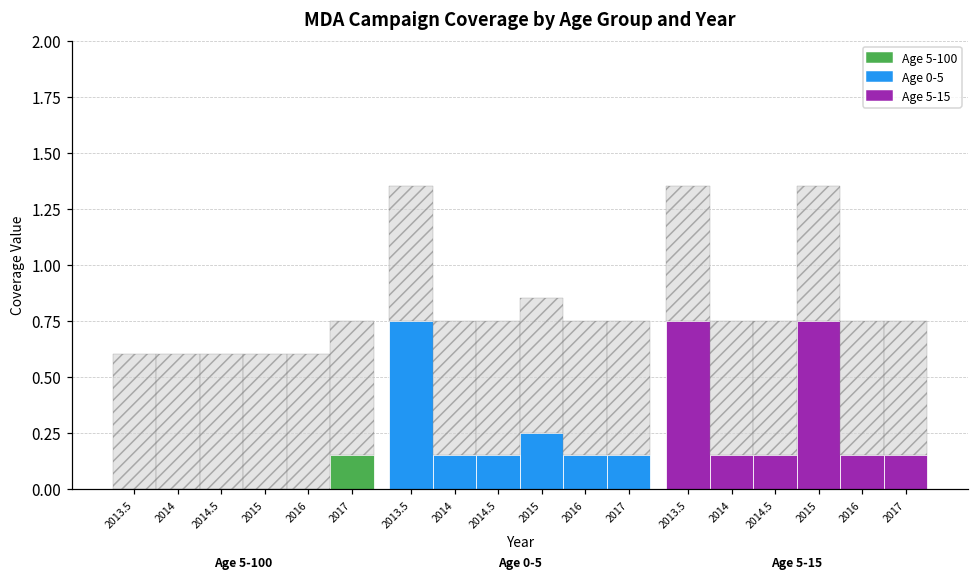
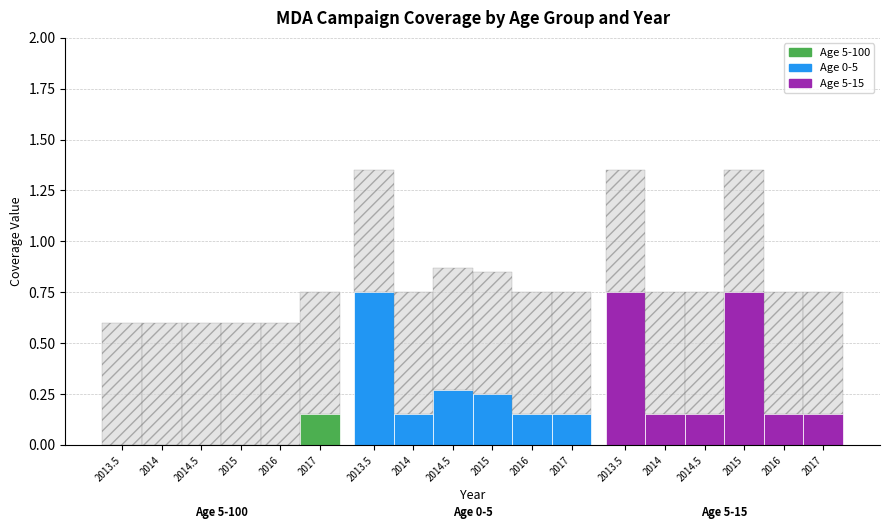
  {
    "Age 5-100": {
      "2013.5": 0.00,
      "2014": 0.00,
      "2014.5": 0.00,
      "2015": 0.00,
      "2016": 0.00,
      "2017": 0.15
    },
    "Age 0-5": {
      "2013.5": 0.75,
      "2014": 0.15,
-     "2014.5": 0.15,
+     "2014.5": 0.27,
      "2015": 0.25,
      "2016": 0.15,
      "2017": 0.15
    },
    "Age 5-15": {
      "2013.5": 0.75,
      "2014": 0.15,
      "2014.5": 0.15,
      "2015": 0.75,
      "2016": 0.15,
      "2017": 0.15
    }
  }
